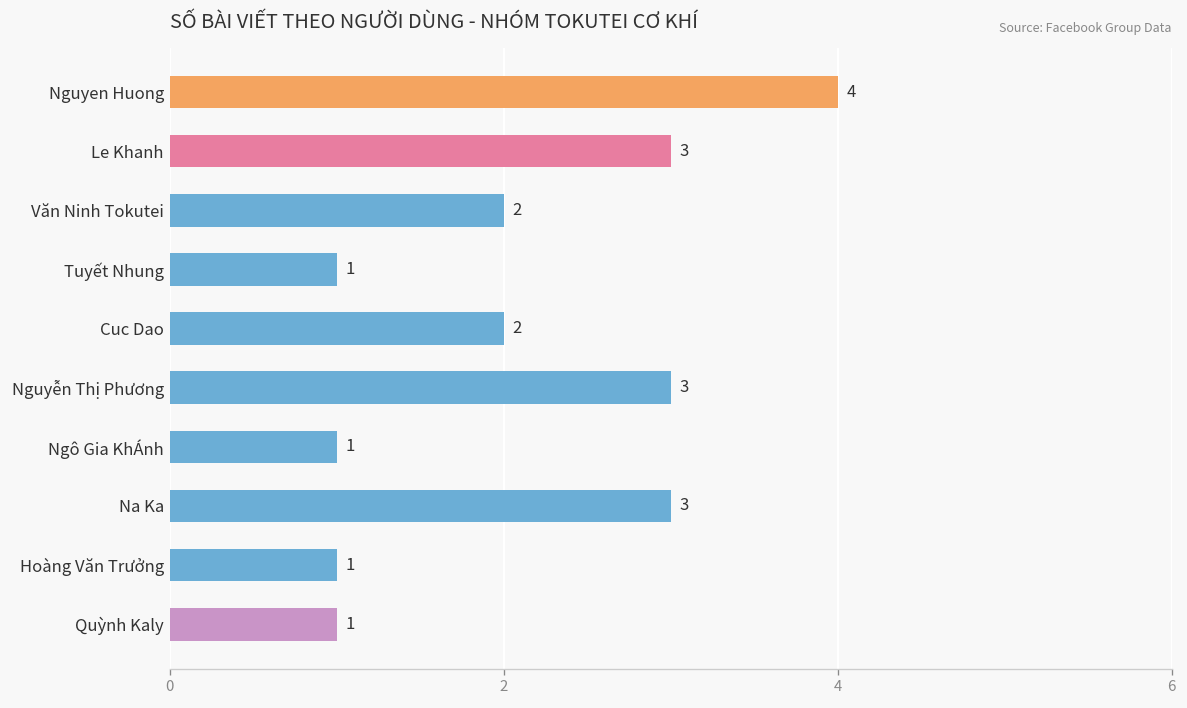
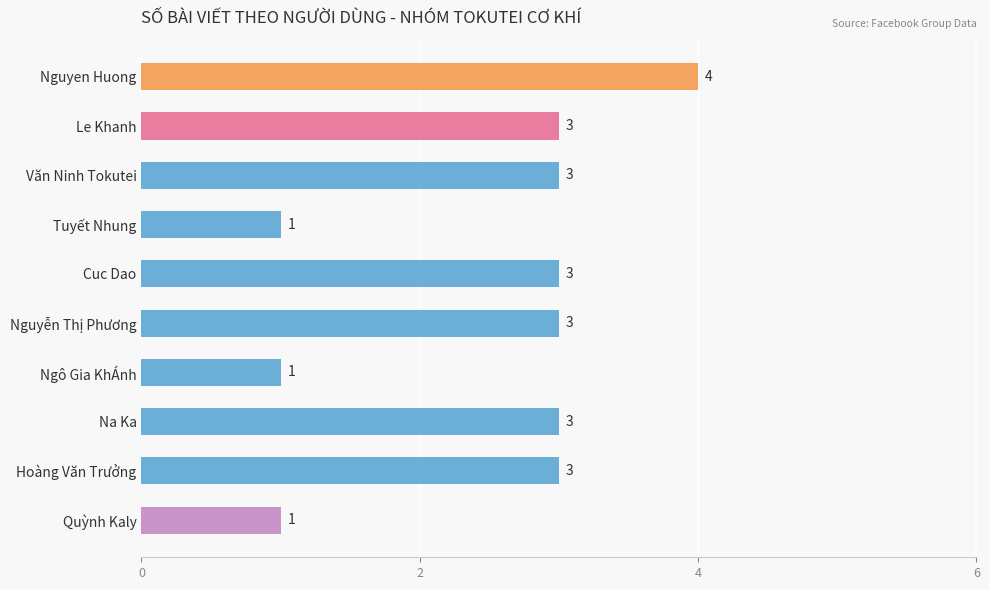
  {
    "Nguyen Huong": 4,
    "Le Khanh": 3,
-   "Văn Ninh Tokutei": 2,
+   "Văn Ninh Tokutei": 3,
    "Tuyết Nhung": 1,
-   "Cuc Dao": 2,
+   "Cuc Dao": 3,
    "Nguyễn Thị Phương": 3,
    "Ngô Gia KhÁnh": 1,
    "Na Ka": 3,
-   "Hoàng Văn Trưởng": 1,
+   "Hoàng Văn Trưởng": 3,
    "Quỳnh Kaly": 1
  }
